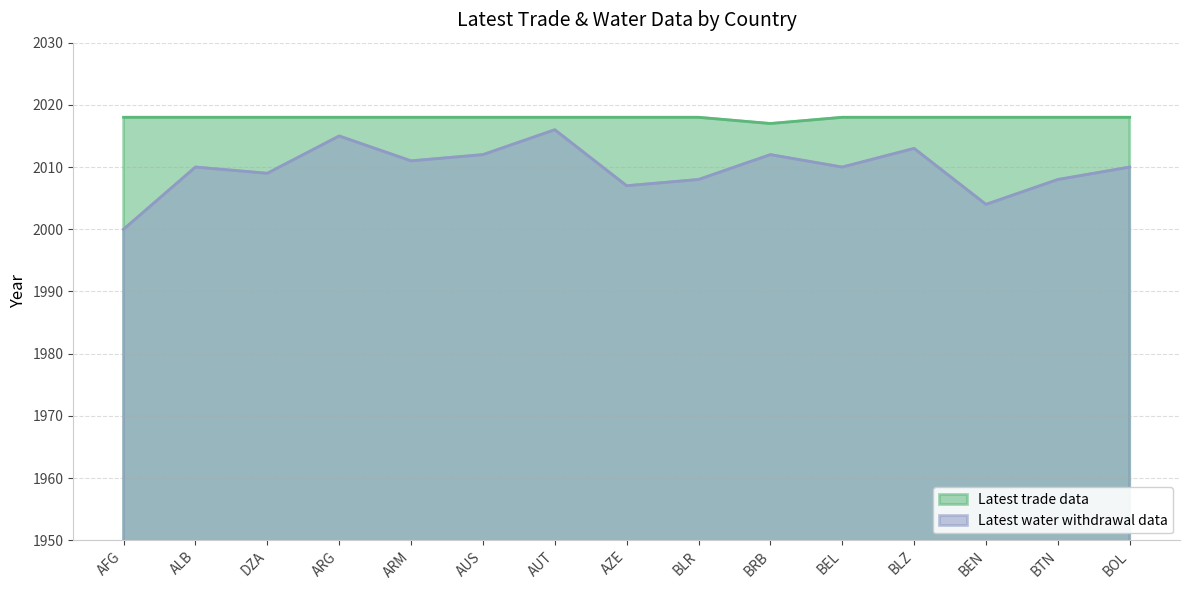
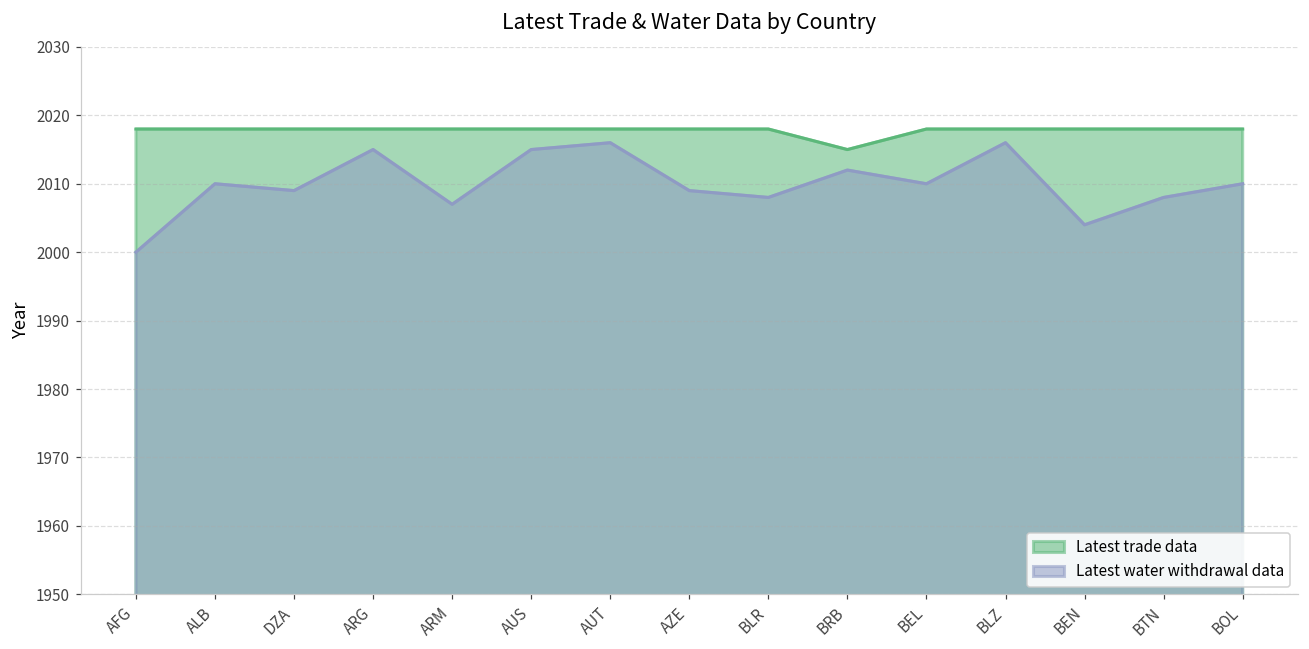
  {
    "Latest trade data": {
      "AFG": 2018,
      "ALB": 2018,
      "DZA": 2018,
      "ARG": 2018,
      "ARM": 2018,
      "AUS": 2018,
      "AUT": 2018,
      "AZE": 2018,
      "BLR": 2018,
-     "BRB": 2017,
+     "BRB": 2015,
      "BEL": 2018,
      "BLZ": 2018,
      "BEN": 2018,
      "BTN": 2018,
      "BOL": 2018
    },
    "Latest water withdrawal data": {
      "AFG": 2000,
      "ALB": 2010,
      "DZA": 2009,
      "ARG": 2015,
-     "ARM": 2011,
-     "AUS": 2012,
+     "ARM": 2007,
+     "AUS": 2015,
      "AUT": 2016,
-     "AZE": 2007,
+     "AZE": 2009,
      "BLR": 2008,
      "BRB": 2012,
      "BEL": 2010,
-     "BLZ": 2013,
+     "BLZ": 2016,
      "BEN": 2004,
      "BTN": 2008,
      "BOL": 2010
    }
  }
